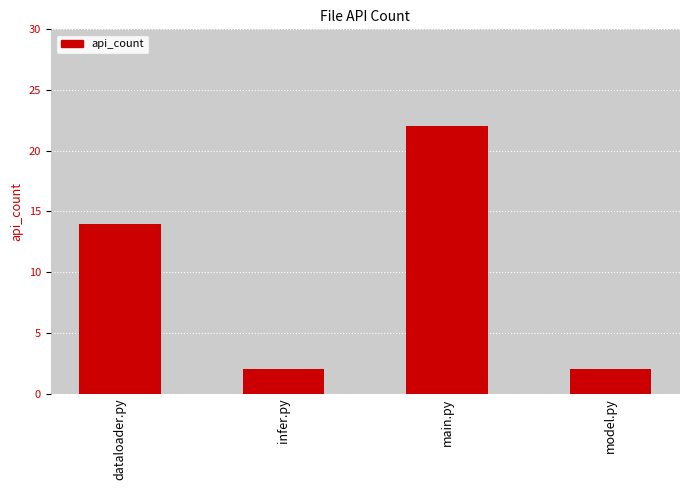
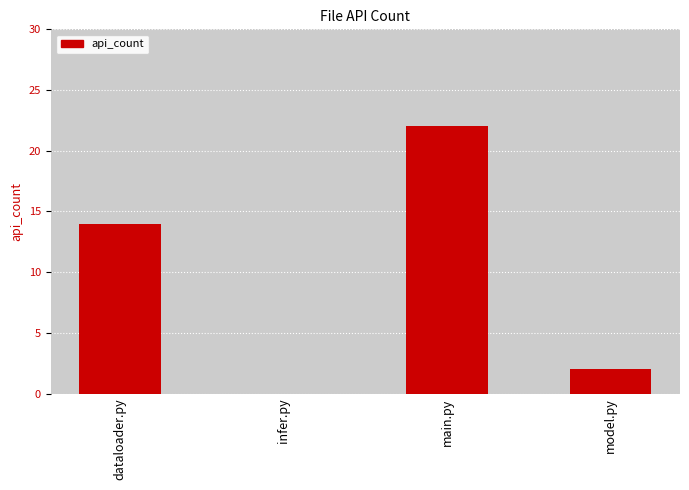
  {
    "dataloader.py": 14,
-   "infer.py": 2,
+   "infer.py": 0,
    "main.py": 22,
    "model.py": 2
  }
